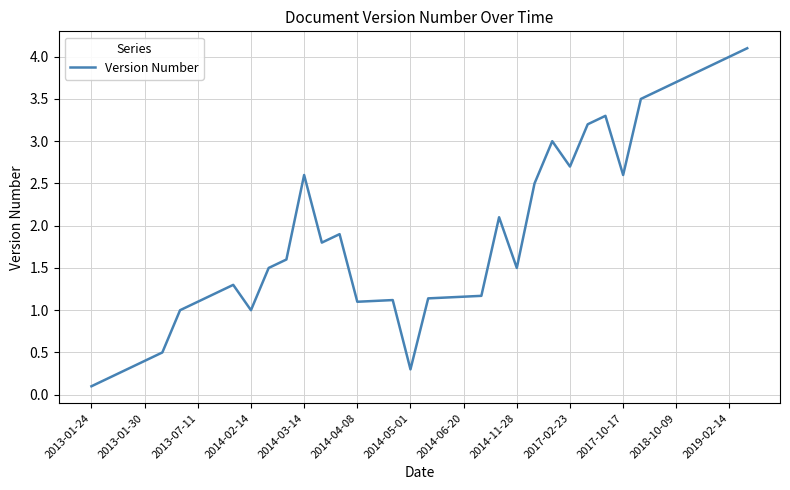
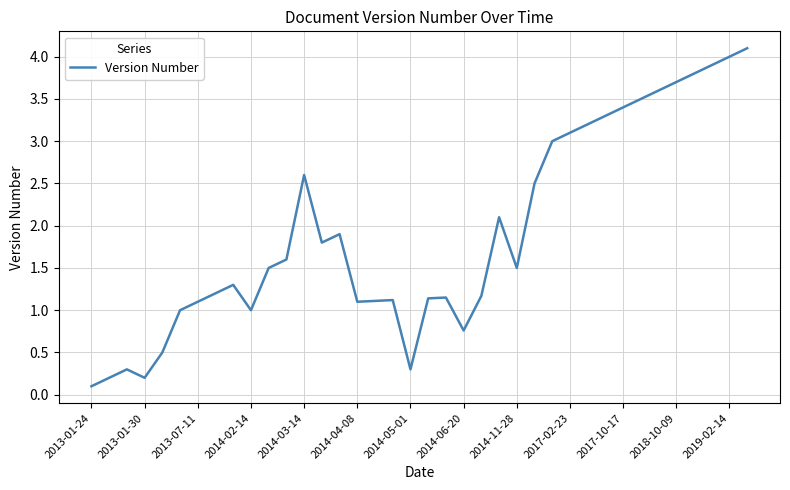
  {
    "2013-01-24": 0.1,
-   "2013-01-30": 0.4,
+   "2013-01-30": 0.2,
    "2013-07-11": 1.1,
    "2014-02-14": 1.0,
    "2014-03-14": 2.6,
    "2014-04-08": 1.1,
    "2014-05-01": 0.3,
-   "2014-06-20": 1.2,
+   "2014-06-20": 0.8,
    "2014-11-28": 1.5,
-   "2017-02-23": 2.7,
-   "2017-10-17": 2.6,
+   "2017-02-23": 3.1,
+   "2017-10-17": 3.4,
    "2018-10-09": 3.7,
    "2019-02-14": 4.0
  }
